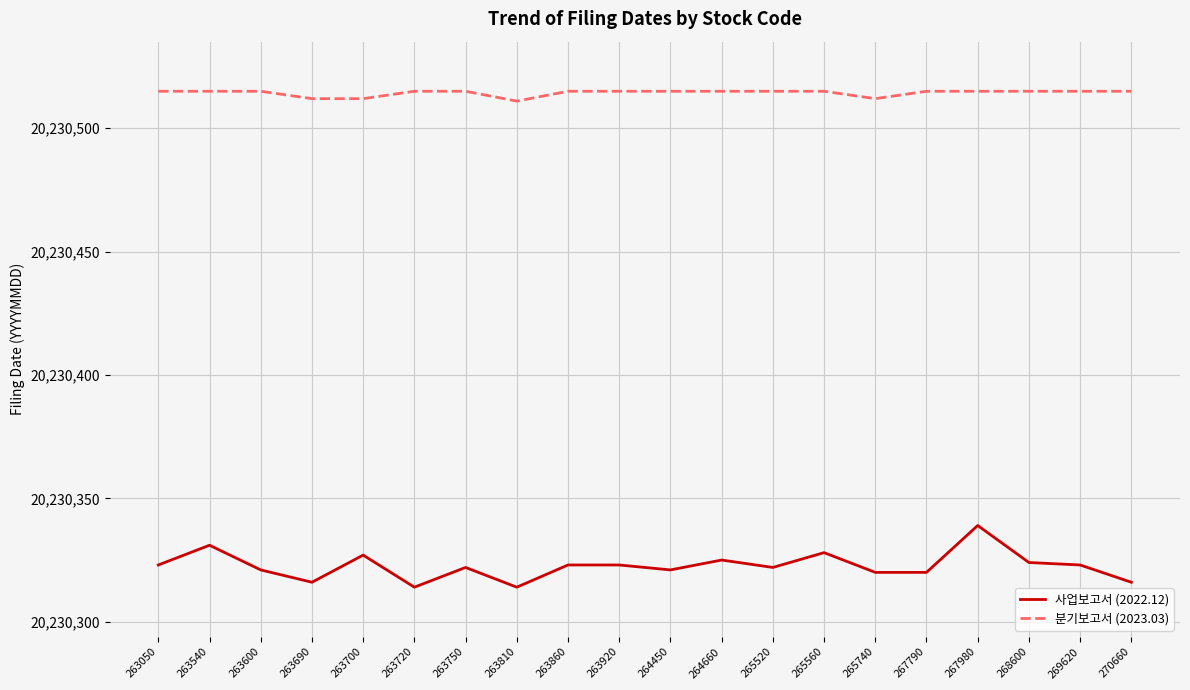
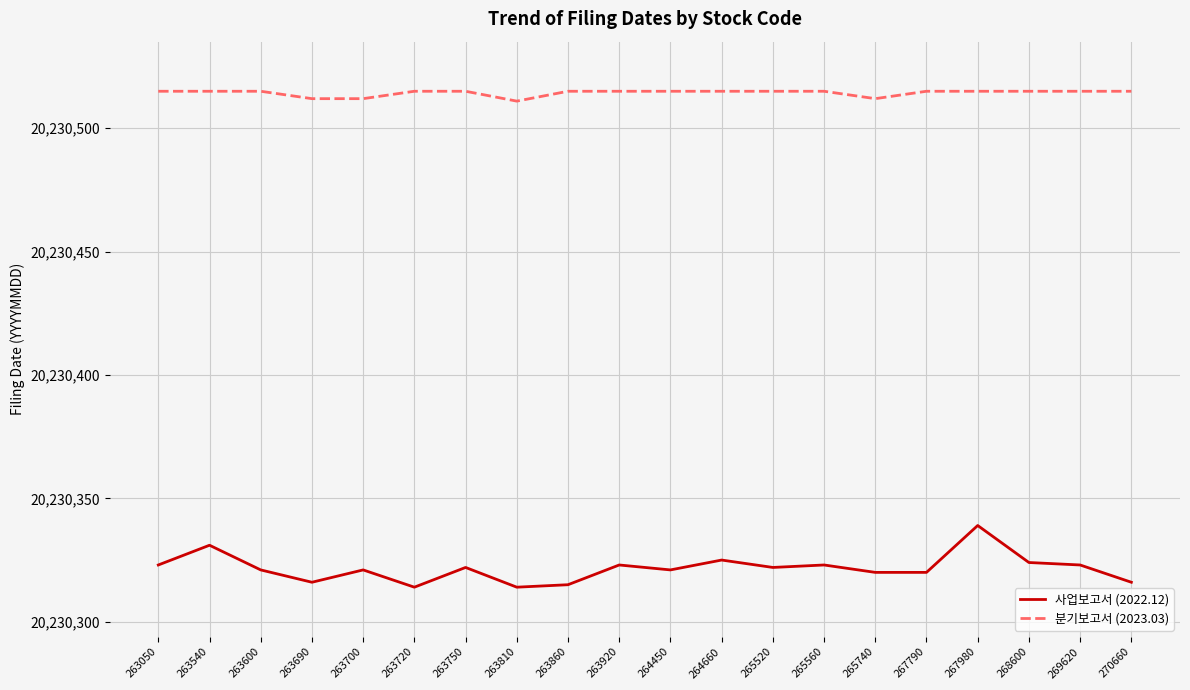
  {
    "사업보고서 (2022.12)": {
      "263050": "20,230,323",
      "263540": "20,230,331",
      "263600": "20,230,321",
      "263690": "20,230,316",
-     "263700": "20,230,327",
+     "263700": "20,230,321",
      "263720": "20,230,314",
      "263750": "20,230,322",
      "263810": "20,230,314",
-     "263860": "20,230,323",
+     "263860": "20,230,315",
      "263920": "20,230,323",
      "264450": "20,230,321",
      "264660": "20,230,325",
      "265520": "20,230,322",
-     "265560": "20,230,328",
+     "265560": "20,230,323",
      "265740": "20,230,320",
      "267790": "20,230,320",
      "267980": "20,230,339",
      "268600": "20,230,324",
      "269620": "20,230,323",
      "270660": "20,230,316"
    },
    "분기보고서 (2023.03)": {
      "263050": "20,230,515",
      "263540": "20,230,515",
      "263600": "20,230,515",
      "263690": "20,230,512",
      "263700": "20,230,512",
      "263720": "20,230,515",
      "263750": "20,230,515",
      "263810": "20,230,511",
      "263860": "20,230,515",
      "263920": "20,230,515",
      "264450": "20,230,515",
      "264660": "20,230,515",
      "265520": "20,230,515",
      "265560": "20,230,515",
      "265740": "20,230,512",
      "267790": "20,230,515",
      "267980": "20,230,515",
      "268600": "20,230,515",
      "269620": "20,230,515",
      "270660": "20,230,515"
    }
  }
